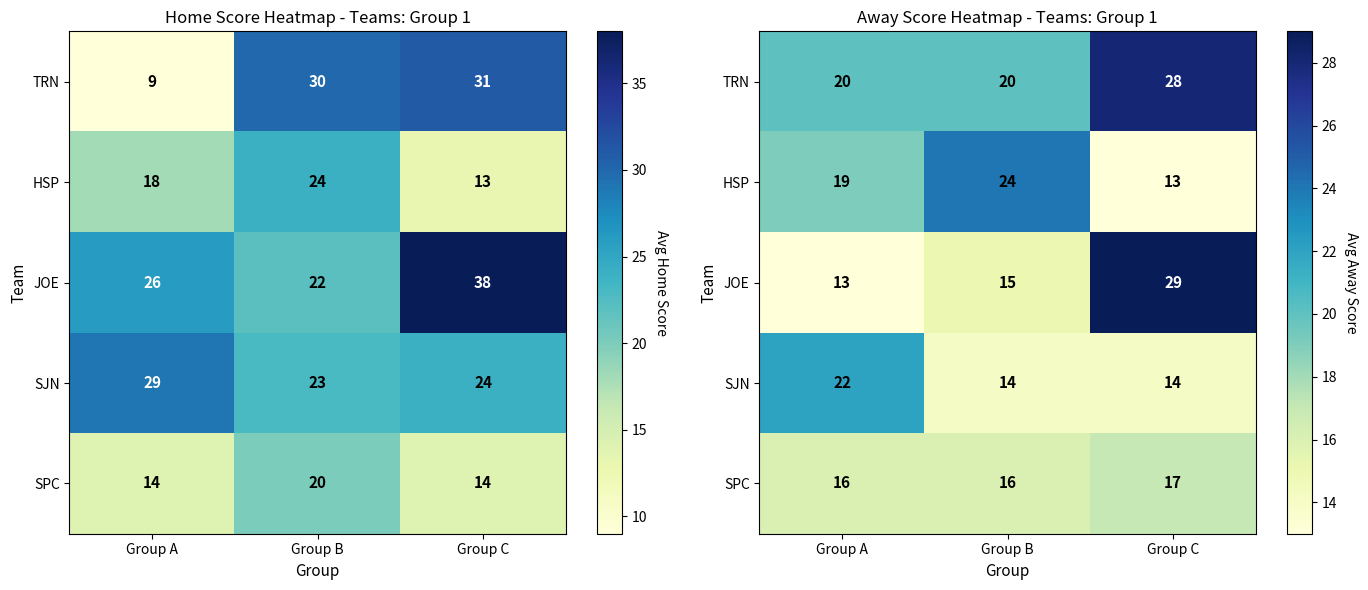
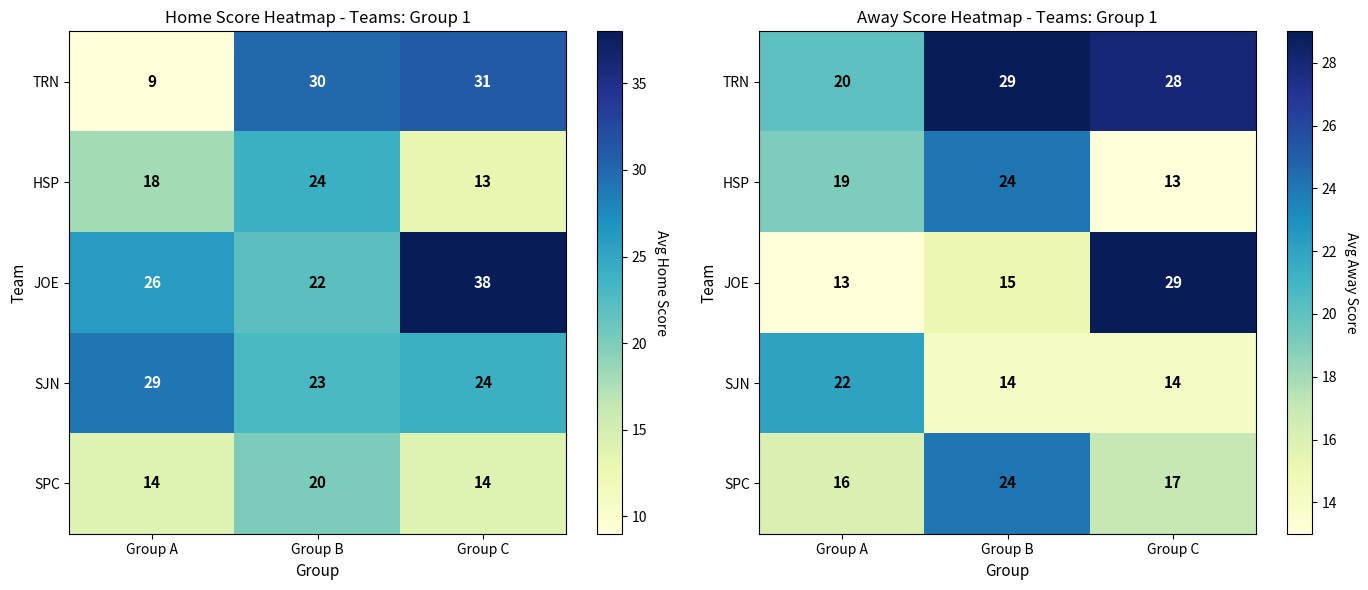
  {
    "Home Score Heatmap - Teams: Group 1": {
      "TRN": {
        "Group A": 9,
        "Group B": 30,
        "Group C": 31
      },
      "HSP": {
        "Group A": 18,
        "Group B": 24,
        "Group C": 13
      },
      "JOE": {
        "Group A": 26,
        "Group B": 22,
        "Group C": 38
      },
      "SJN": {
        "Group A": 29,
        "Group B": 23,
        "Group C": 24
      },
      "SPC": {
        "Group A": 14,
        "Group B": 20,
        "Group C": 14
      }
    },
    "Away Score Heatmap - Teams: Group 1": {
      "TRN": {
        "Group A": 20,
-       "Group B": 20,
+       "Group B": 29,
        "Group C": 28
      },
      "HSP": {
        "Group A": 19,
        "Group B": 24,
        "Group C": 13
      },
      "JOE": {
        "Group A": 13,
        "Group B": 15,
        "Group C": 29
      },
      "SJN": {
        "Group A": 22,
        "Group B": 14,
        "Group C": 14
      },
      "SPC": {
        "Group A": 16,
-       "Group B": 16,
+       "Group B": 24,
        "Group C": 17
      }
    }
  }
